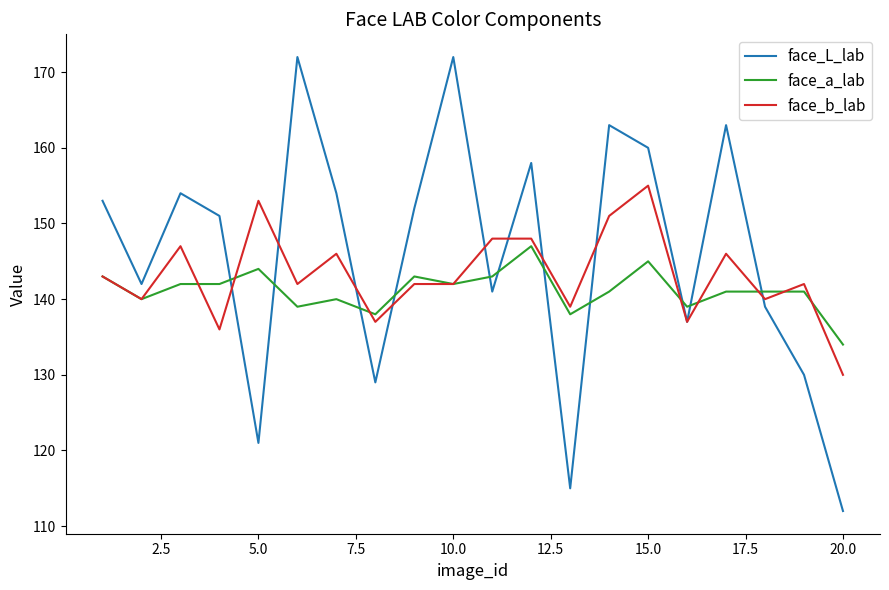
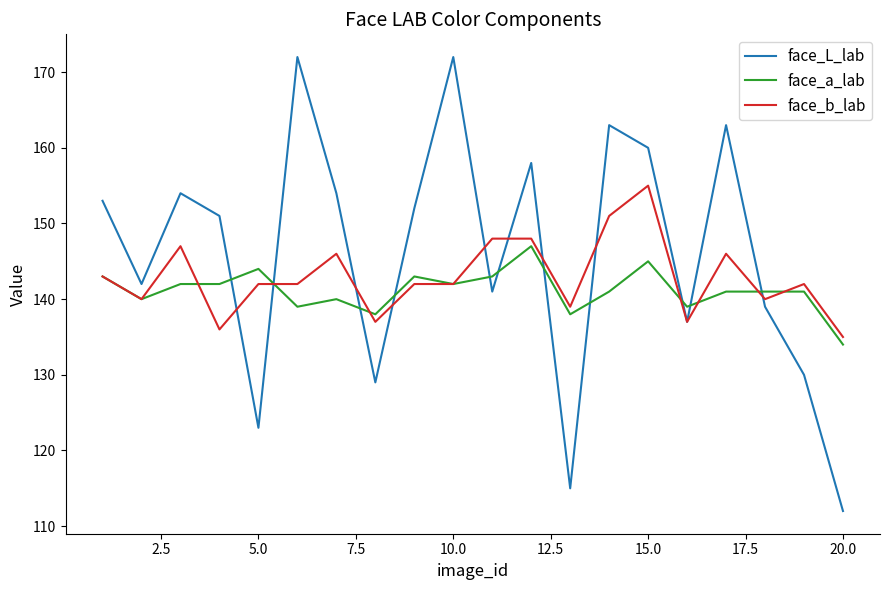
  {
    "face_L_lab": {
-     "5.0": 121,
+     "5.0": 123,
      "10.0": 172,
      "15.0": 160,
      "20.0": 112
    },
    "face_a_lab": {
      "5.0": 144,
      "15.0": 145,
      "20.0": 134
    },
    "face_b_lab": {
-     "5.0": 153,
+     "5.0": 142,
      "15.0": 155,
-     "20.0": 130
+     "20.0": 135
    }
  }
